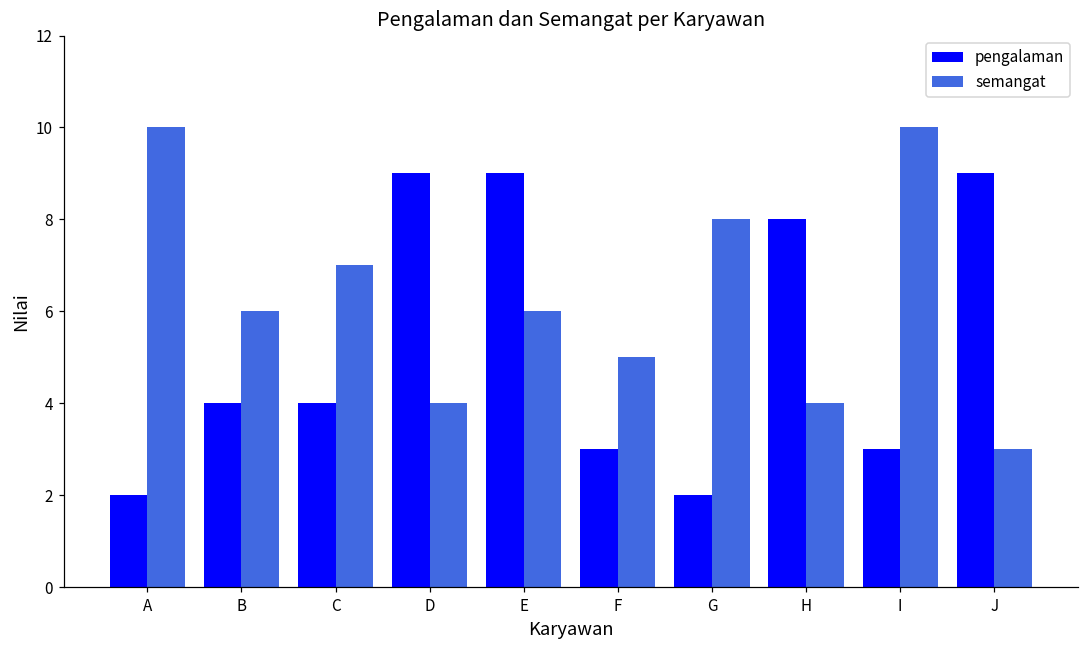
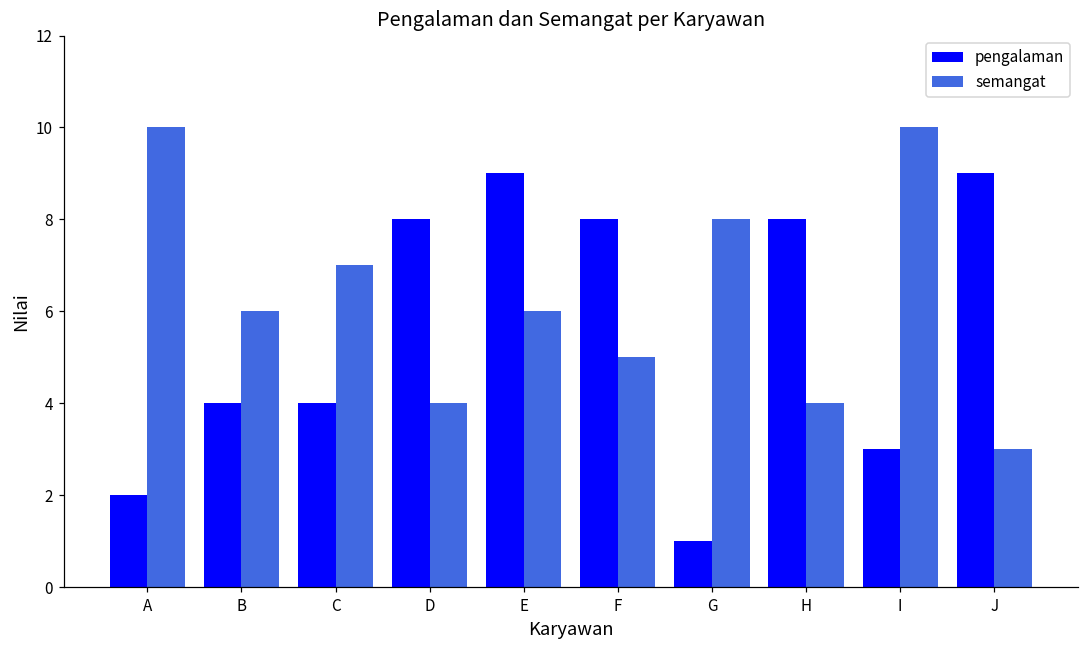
  {
    "pengalaman": {
      "A": 2,
      "B": 4,
      "C": 4,
-     "D": 9,
+     "D": 8,
      "E": 9,
-     "F": 3,
-     "G": 2,
+     "F": 8,
+     "G": 1,
      "H": 8,
      "I": 3,
      "J": 9
    },
    "semangat": {
      "A": 10,
      "B": 6,
      "C": 7,
      "D": 4,
      "E": 6,
      "F": 5,
      "G": 8,
      "H": 4,
      "I": 10,
      "J": 3
    }
  }
